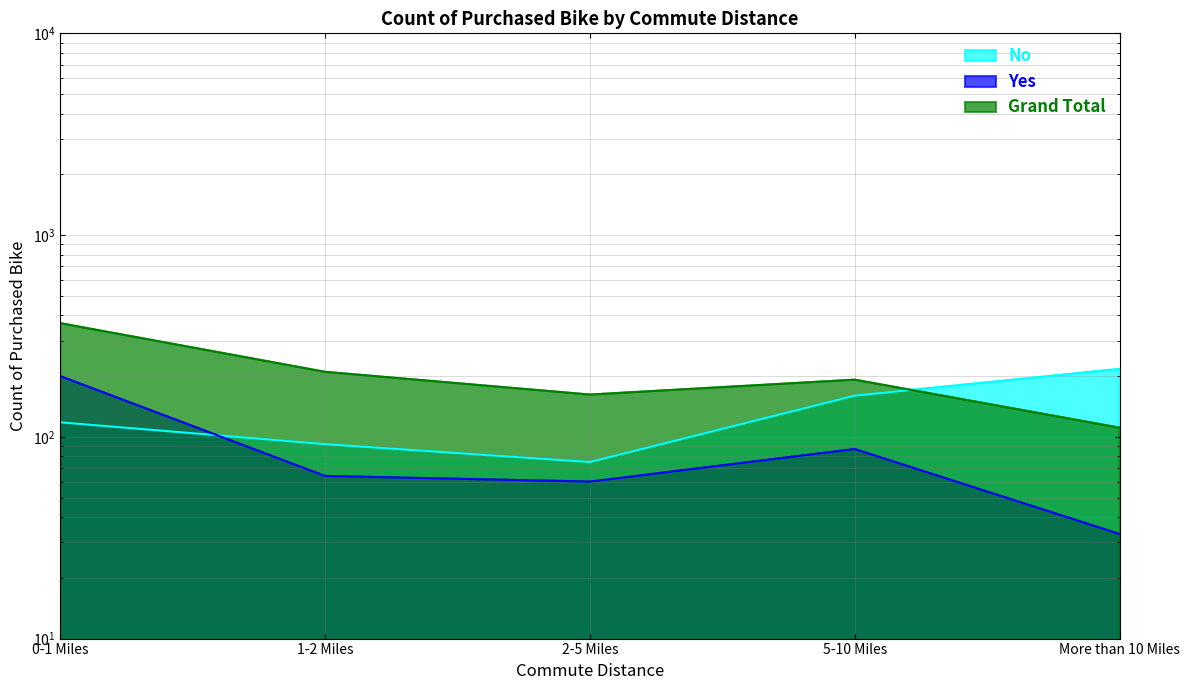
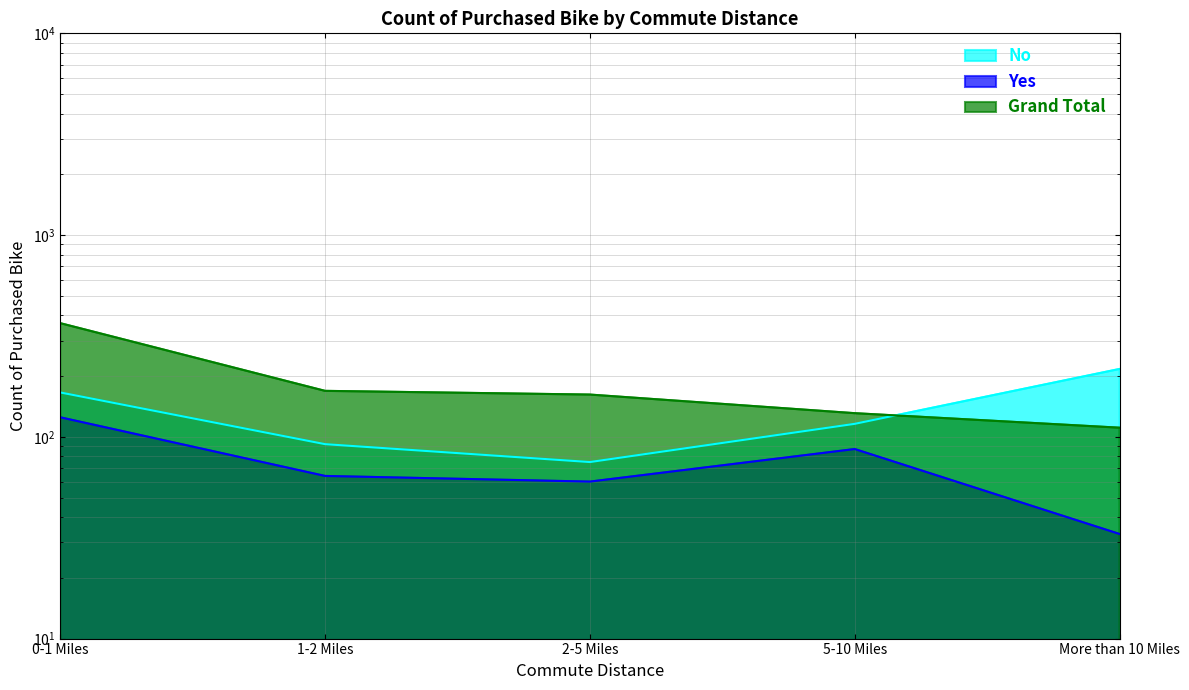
  {
    "No": {
-     "0-1 Miles": 120,
+     "0-1 Miles": 170,
      "1-2 Miles": 90,
      "2-5 Miles": 75,
-     "5-10 Miles": 160,
+     "5-10 Miles": 120,
      "More than 10 Miles": 220
    },
    "Yes": {
-     "0-1 Miles": 200,
+     "0-1 Miles": 130,
      "1-2 Miles": 64,
      "2-5 Miles": 60,
      "5-10 Miles": 87,
      "More than 10 Miles": 33
    },
    "Grand Total": {
      "0-1 Miles": 370,
-     "1-2 Miles": 210,
+     "1-2 Miles": 170,
      "2-5 Miles": 160,
-     "5-10 Miles": 190,
+     "5-10 Miles": 130,
      "More than 10 Miles": 110
    }
  }
